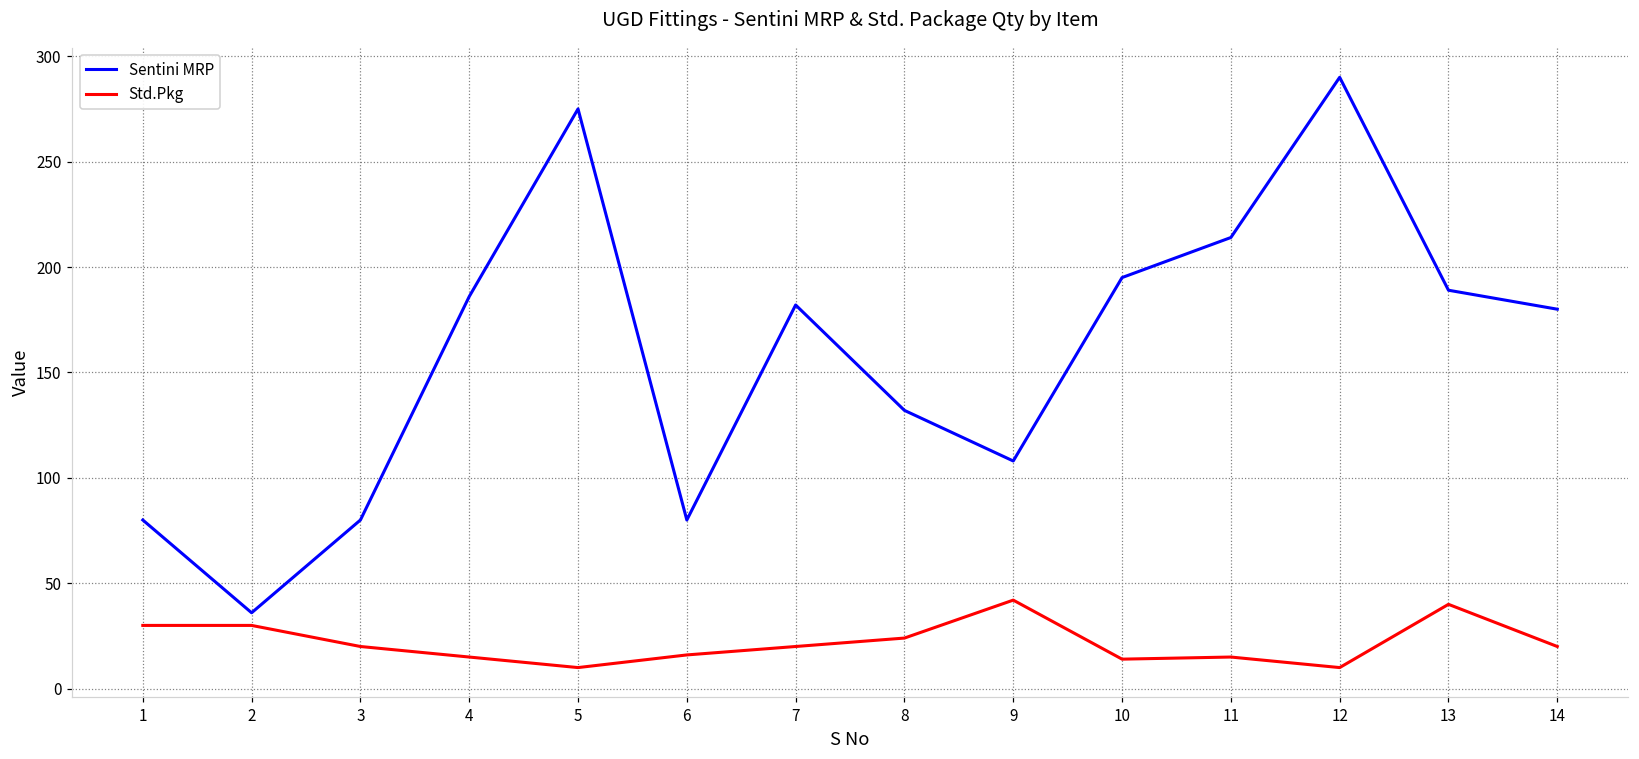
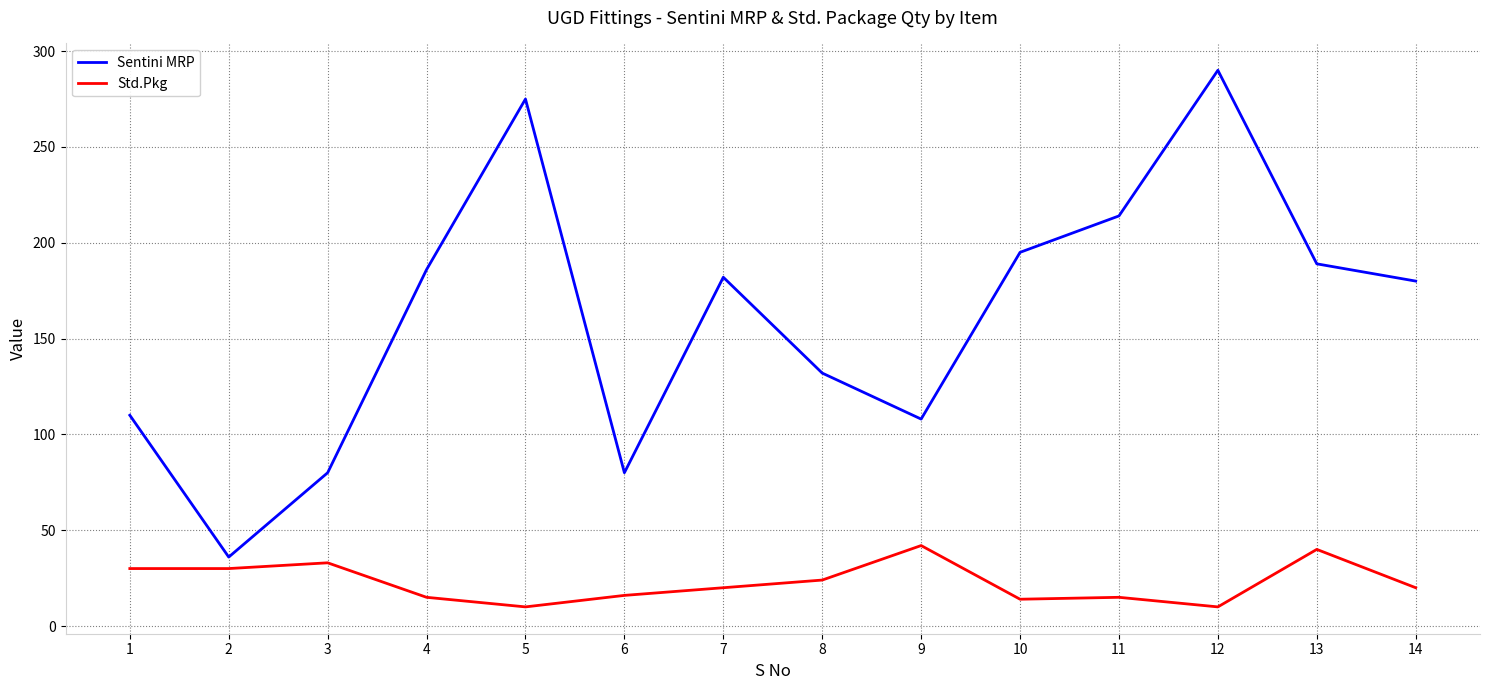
  {
    "Sentini MRP": {
-     "1": 80,
+     "1": 110,
      "2": 36,
      "3": 80,
      "4": 186,
      "5": 275,
      "6": 80,
      "7": 182,
      "8": 132,
      "9": 108,
      "10": 195,
      "11": 214,
      "12": 290,
      "13": 189,
      "14": 180
    },
    "Std.Pkg": {
      "1": 30,
      "2": 30,
-     "3": 20,
+     "3": 33,
      "4": 15,
      "5": 10,
      "6": 16,
      "7": 20,
      "8": 24,
      "9": 42,
      "10": 14,
      "11": 15,
      "12": 10,
      "13": 40,
      "14": 20
    }
  }
